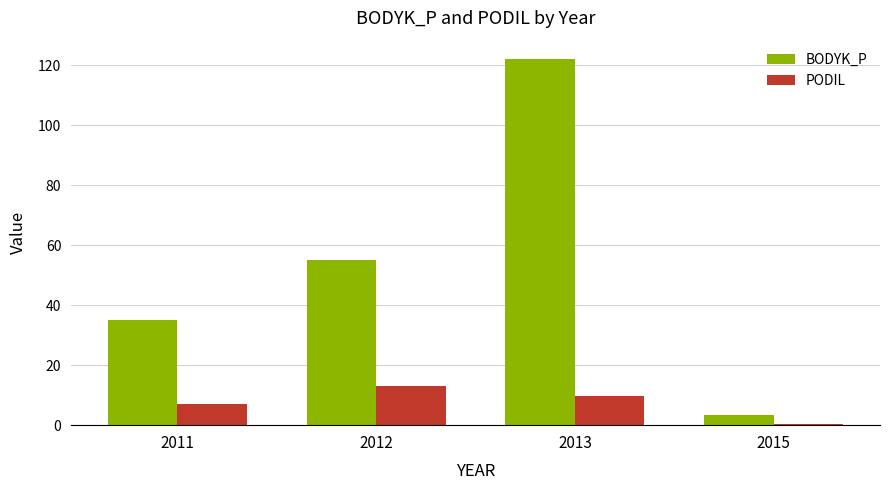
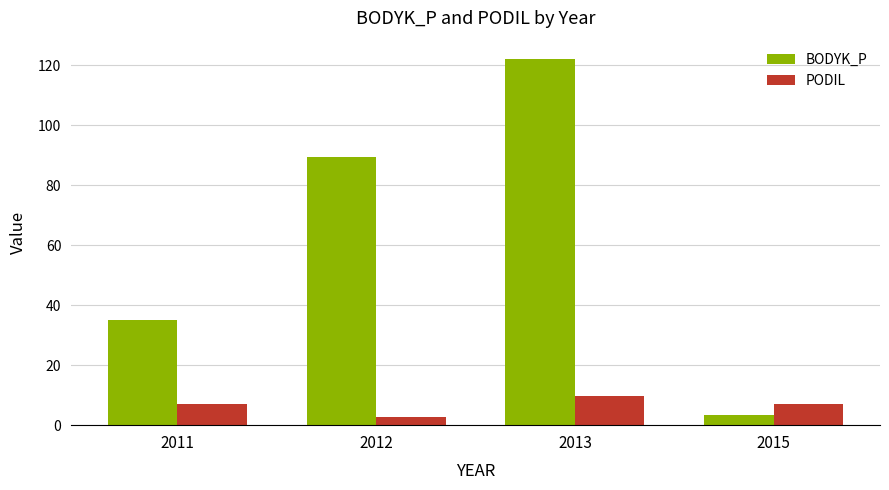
  {
    "BODYK_P": {
      "2011": 35,
-     "2012": 55,
+     "2012": 89,
      "2013": 122,
      "2015": 3
    },
    "PODIL": {
      "2011": 7,
-     "2012": 13,
+     "2012": 3,
      "2013": 10,
-     "2015": 0
+     "2015": 7
    }
  }
